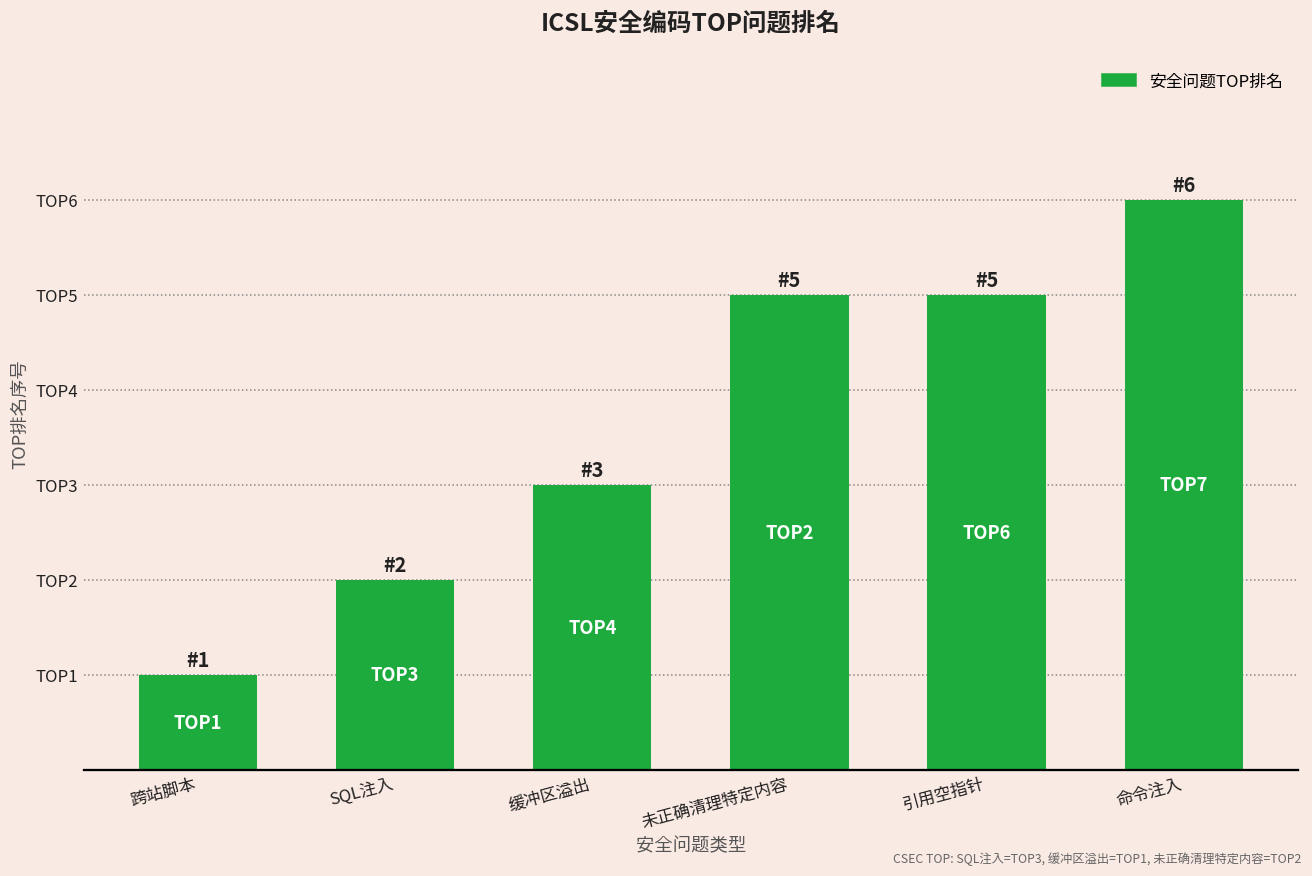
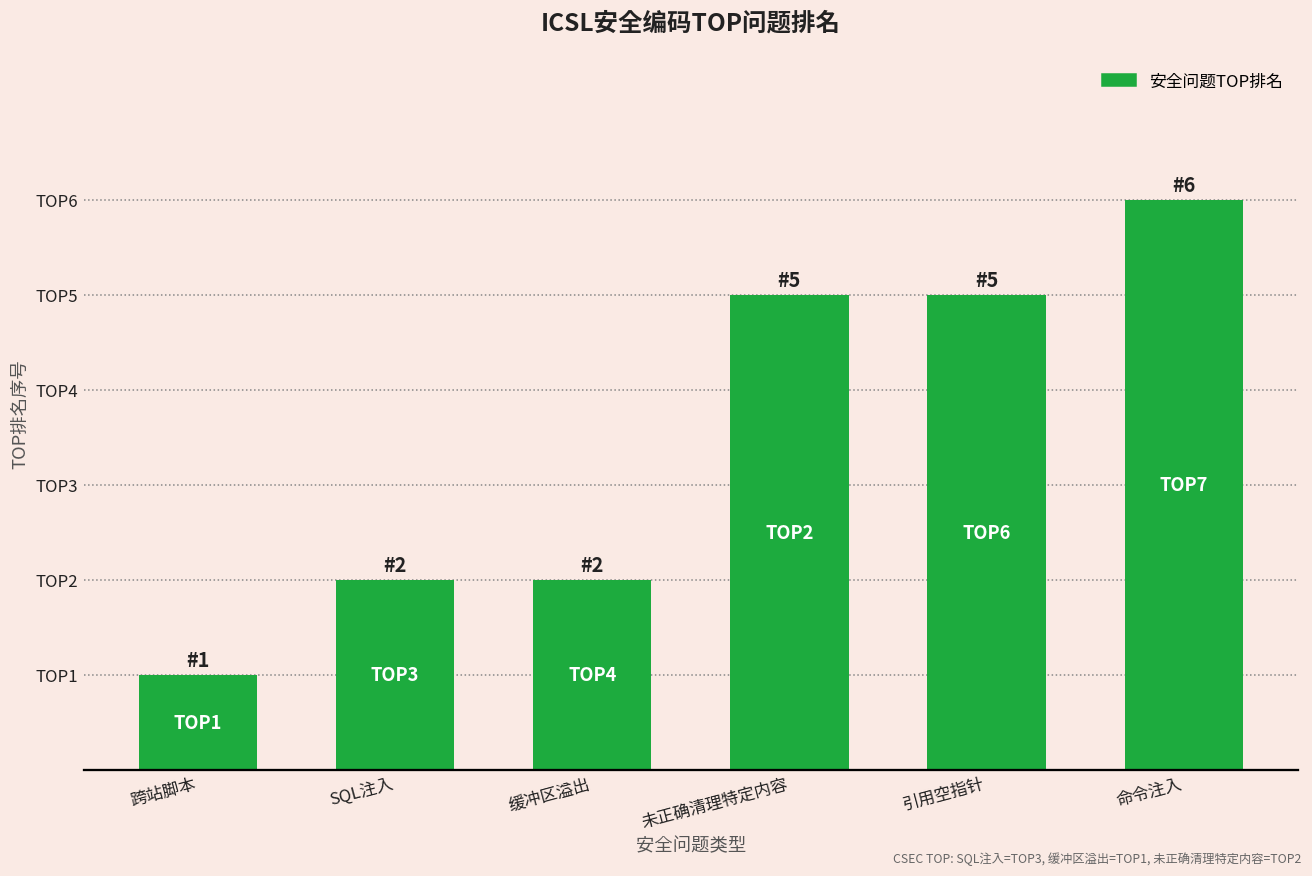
  {
    "跨站脚本": 1,
    "SQL注入": 2,
-   "缓冲区溢出": 3,
+   "缓冲区溢出": 2,
    "未正确清理特定内容": 5,
    "引用空指针": 5,
    "命令注入": 6
  }
